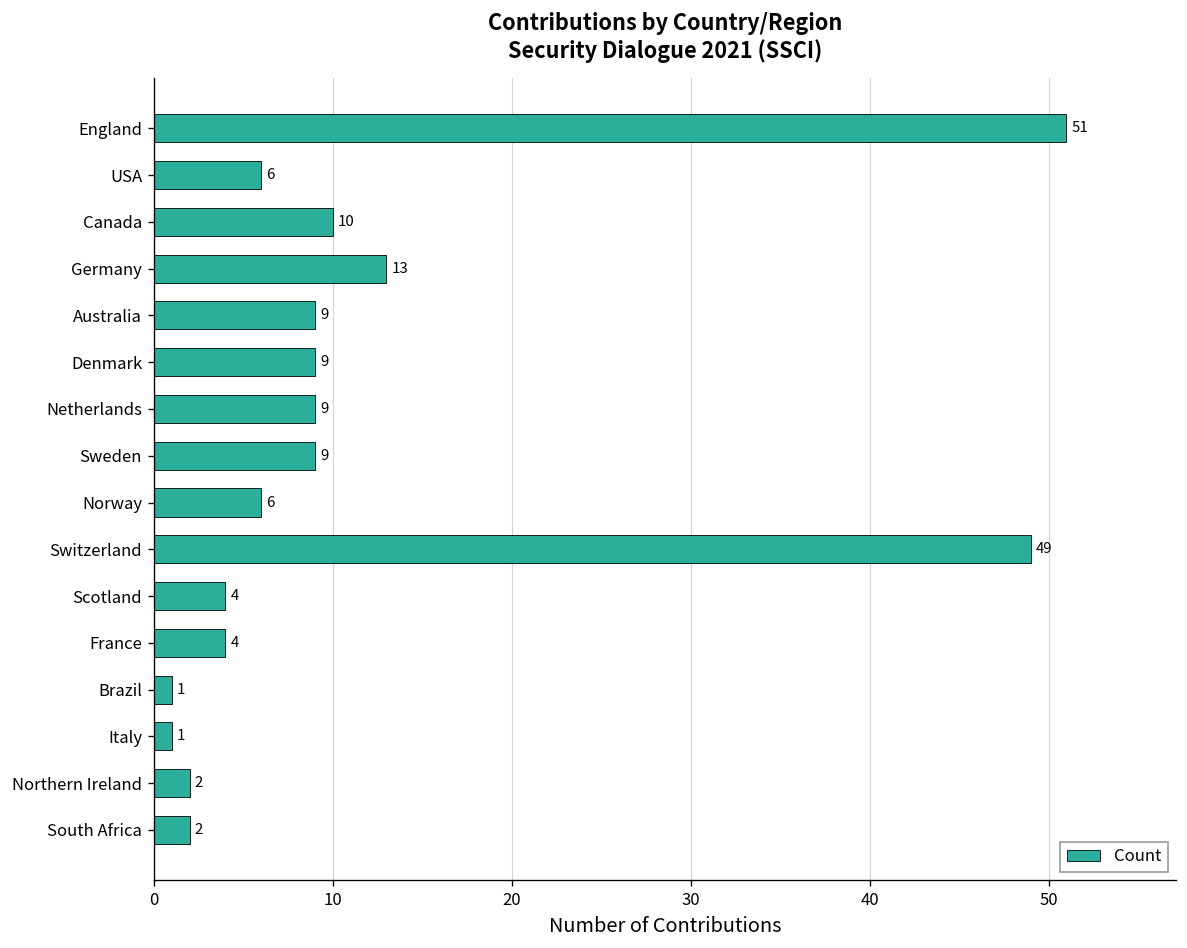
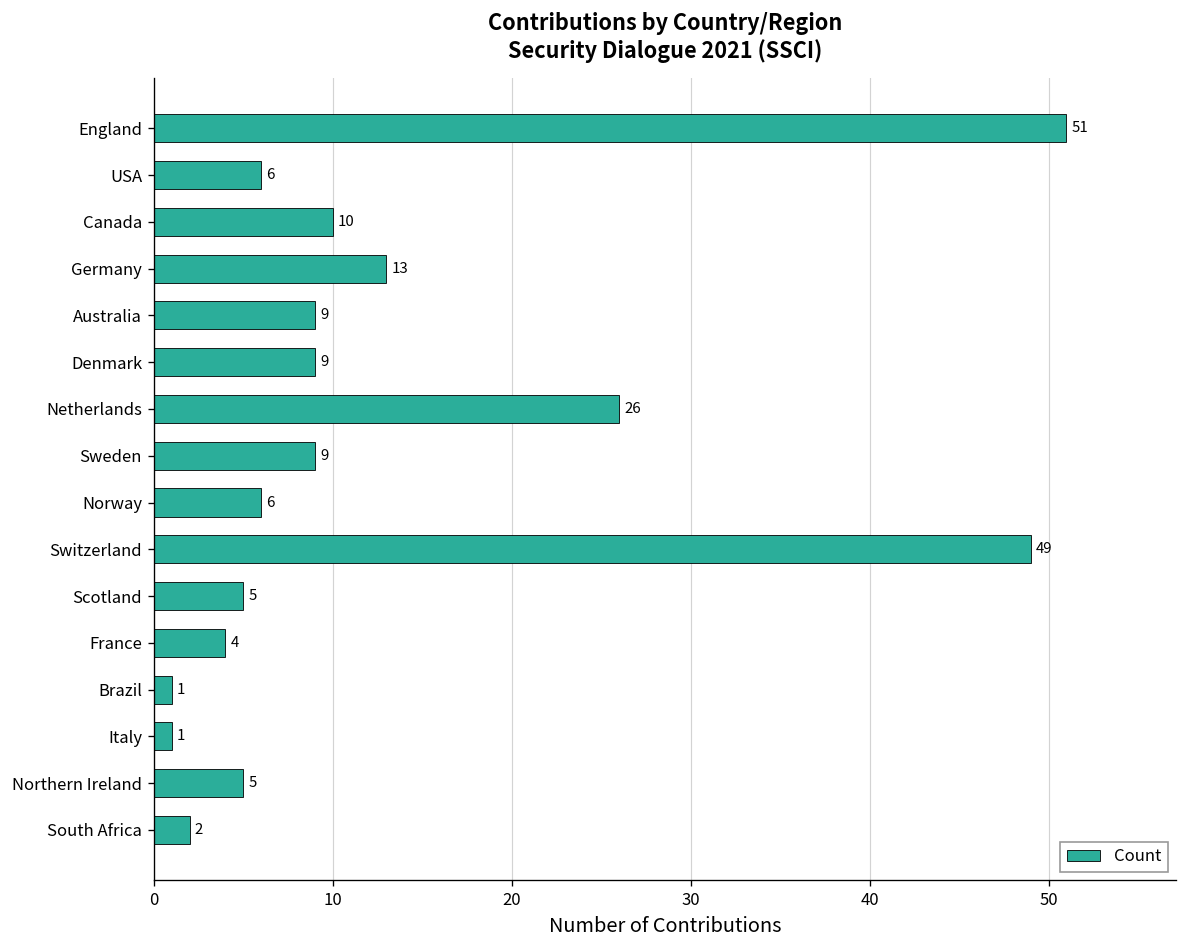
  {
    "England": 51,
    "USA": 6,
    "Canada": 10,
    "Germany": 13,
    "Australia": 9,
    "Denmark": 9,
-   "Netherlands": 9,
+   "Netherlands": 26,
    "Sweden": 9,
    "Norway": 6,
    "Switzerland": 49,
-   "Scotland": 4,
+   "Scotland": 5,
    "France": 4,
    "Brazil": 1,
    "Italy": 1,
-   "Northern Ireland": 2,
+   "Northern Ireland": 5,
    "South Africa": 2
  }
